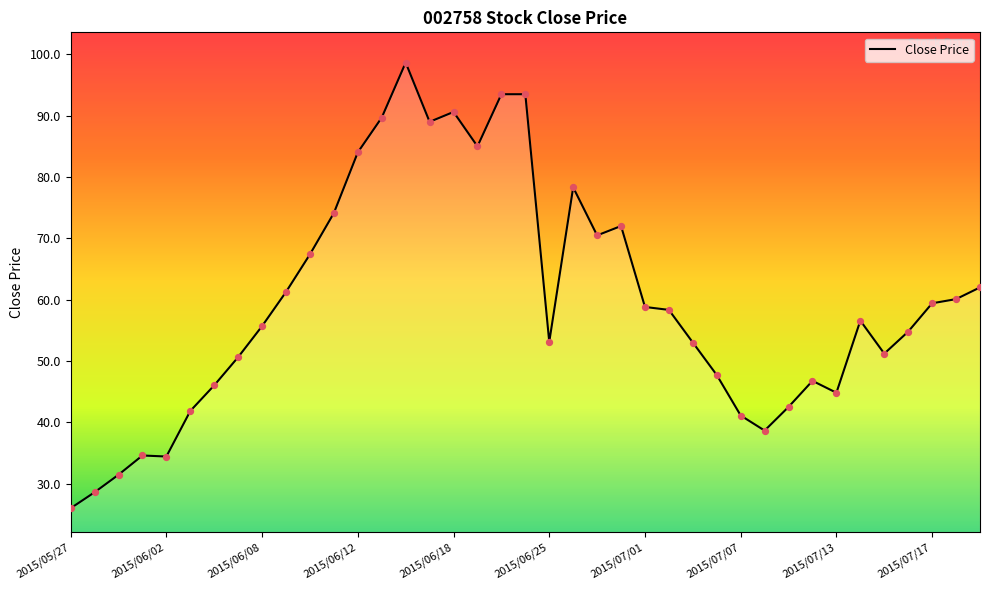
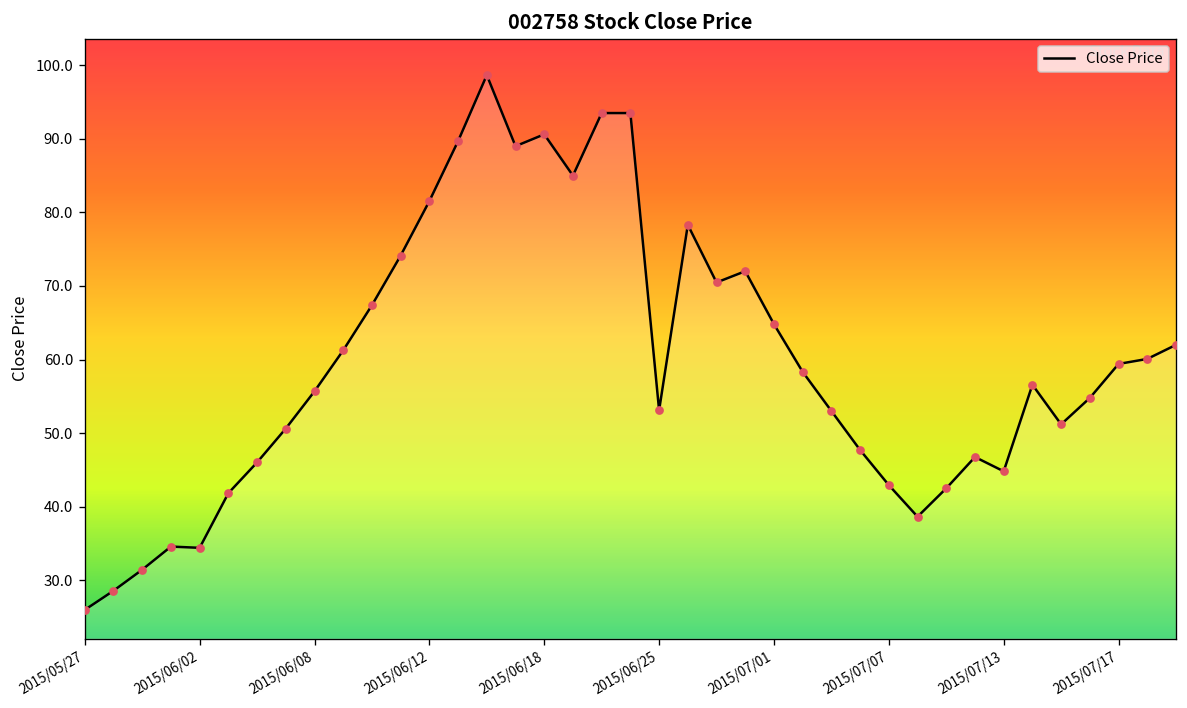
  {
    "2015/05/27": 26,
    "2015/06/02": 34,
    "2015/06/08": 56,
-   "2015/06/12": 84,
+   "2015/06/12": 82,
    "2015/06/18": 91,
    "2015/06/25": 53,
-   "2015/07/01": 59,
-   "2015/07/07": 41,
+   "2015/07/01": 65,
+   "2015/07/07": 43,
    "2015/07/13": 45,
    "2015/07/17": 59
  }
